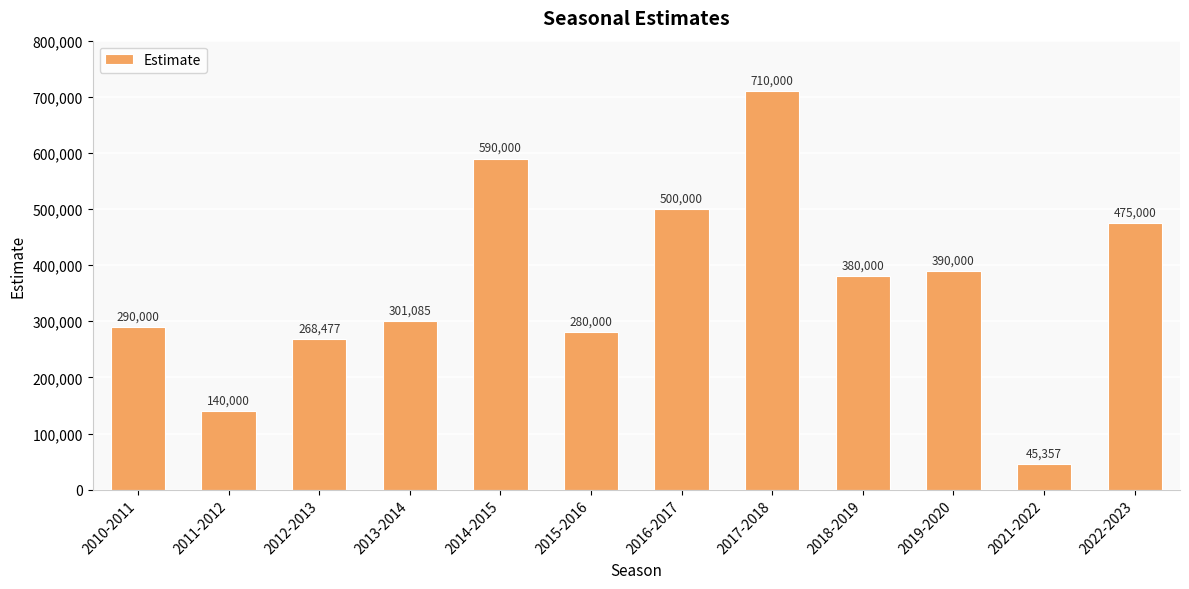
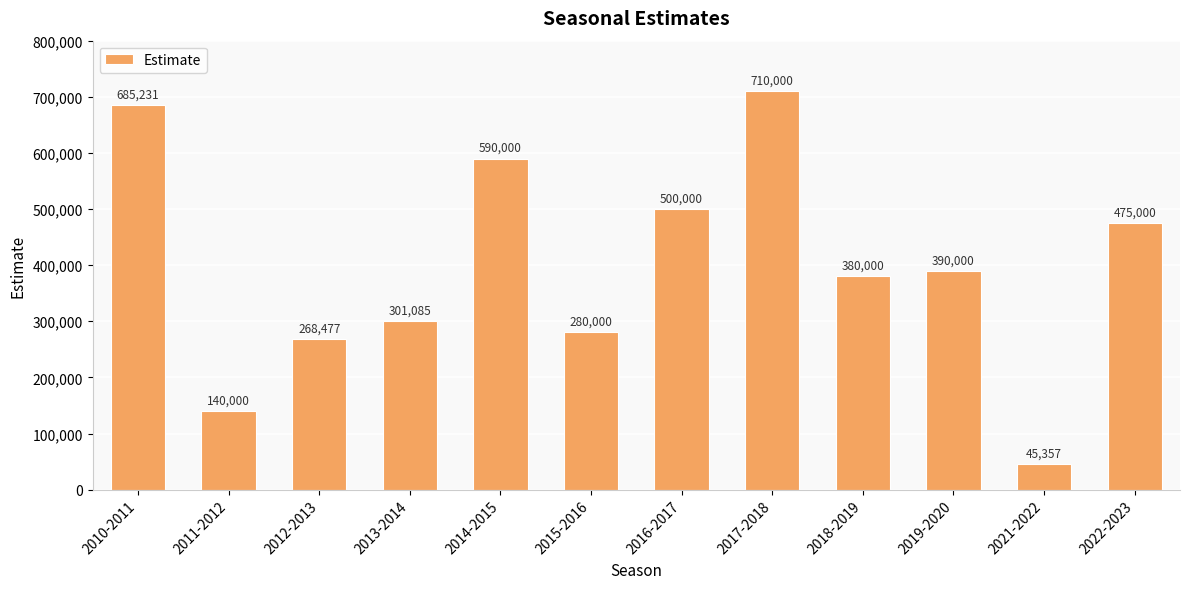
  {
-   "2010-2011": "290,000",
+   "2010-2011": "685,231",
    "2011-2012": "140,000",
    "2012-2013": "268,477",
    "2013-2014": "301,085",
    "2014-2015": "590,000",
    "2015-2016": "280,000",
    "2016-2017": "500,000",
    "2017-2018": "710,000",
    "2018-2019": "380,000",
    "2019-2020": "390,000",
    "2021-2022": "45,357",
    "2022-2023": "475,000"
  }
